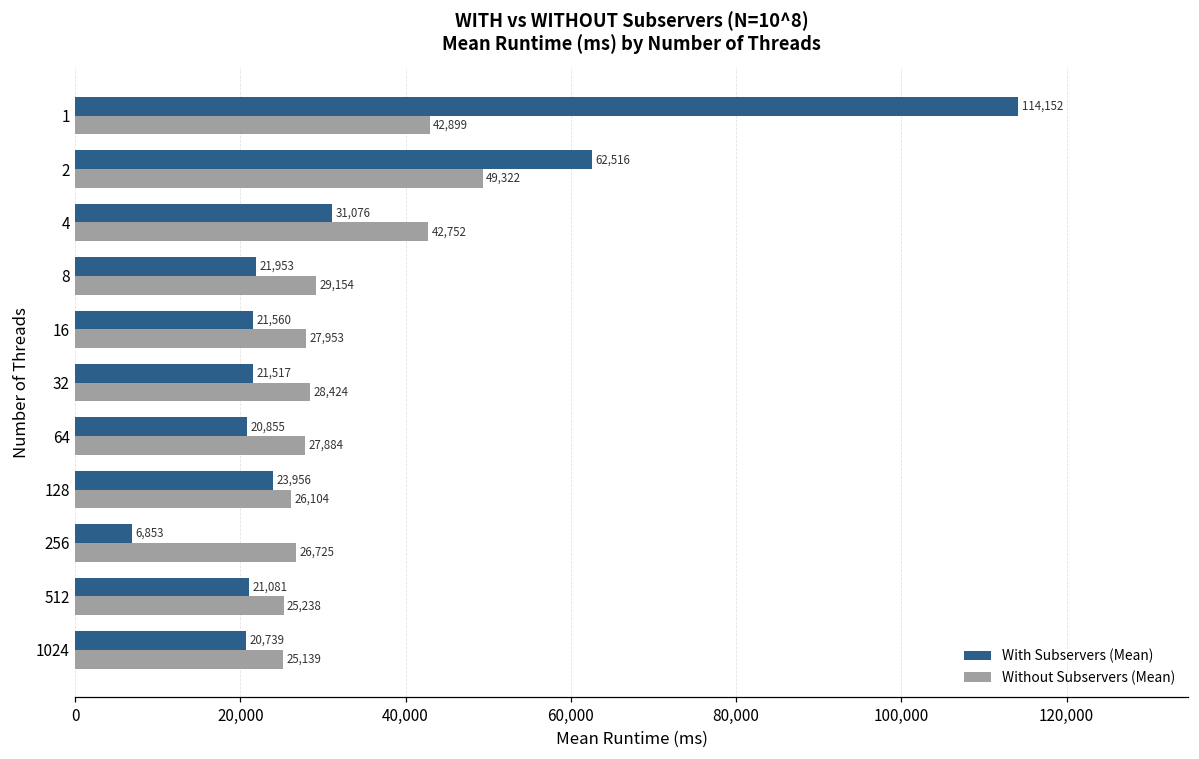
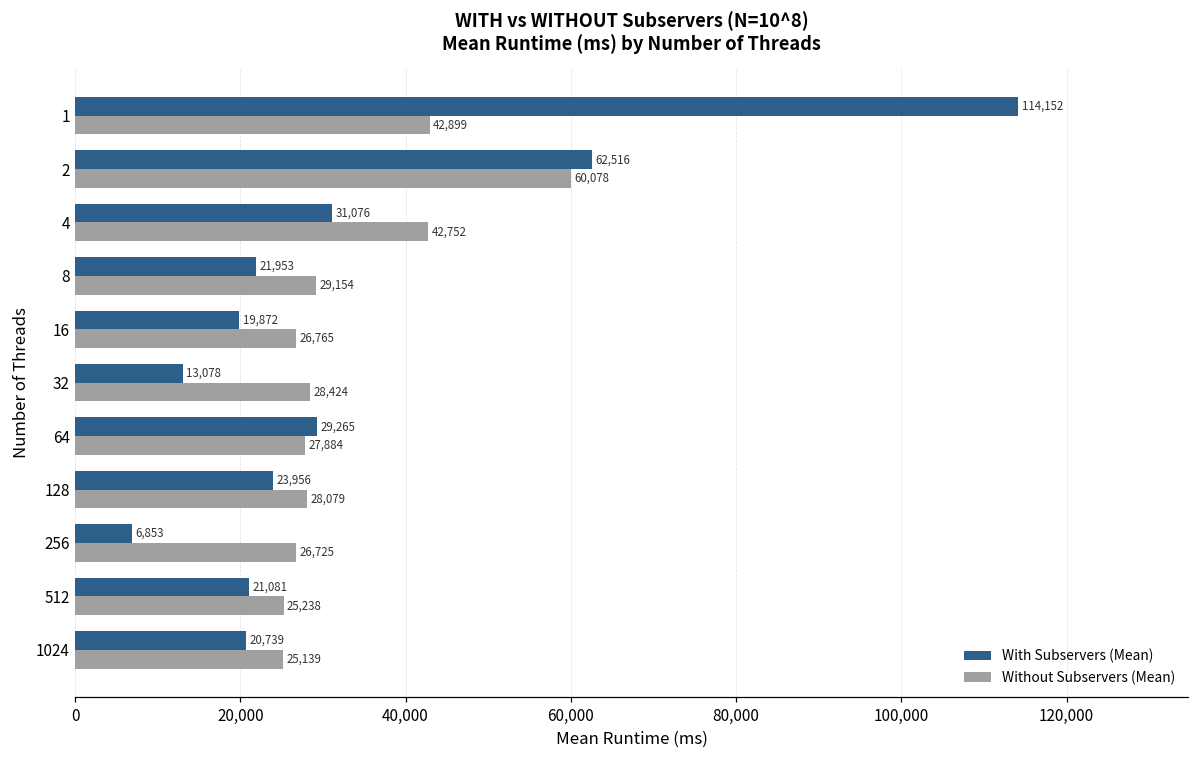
  {
    "With Subservers (Mean)": {
      "1": "114,152",
      "2": "62,516",
      "4": "31,076",
      "8": "21,953",
-     "16": "21,560",
-     "32": "21,517",
-     "64": "20,855",
+     "16": "19,872",
+     "32": "13,078",
+     "64": "29,265",
      "128": "23,956",
      "256": "6,853",
      "512": "21,081",
      "1024": "20,739"
    },
    "Without Subservers (Mean)": {
      "1": "42,899",
-     "2": "49,322",
+     "2": "60,078",
      "4": "42,752",
      "8": "29,154",
-     "16": "27,953",
+     "16": "26,765",
      "32": "28,424",
      "64": "27,884",
-     "128": "26,104",
+     "128": "28,079",
      "256": "26,725",
      "512": "25,238",
      "1024": "25,139"
    }
  }
